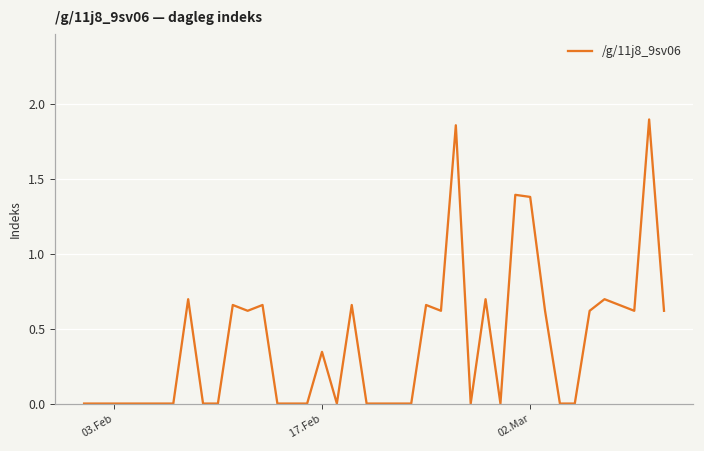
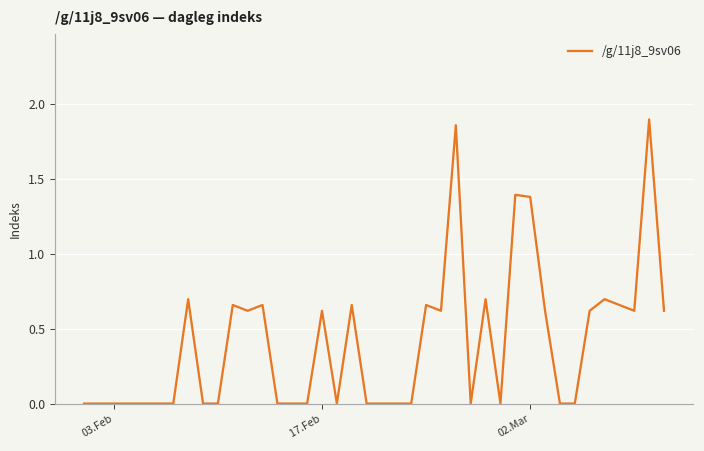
  {
    "03.Feb": 0.00,
-   "17.Feb": 0.34,
+   "17.Feb": 0.62,
    "02.Mar": 1.38
  }
